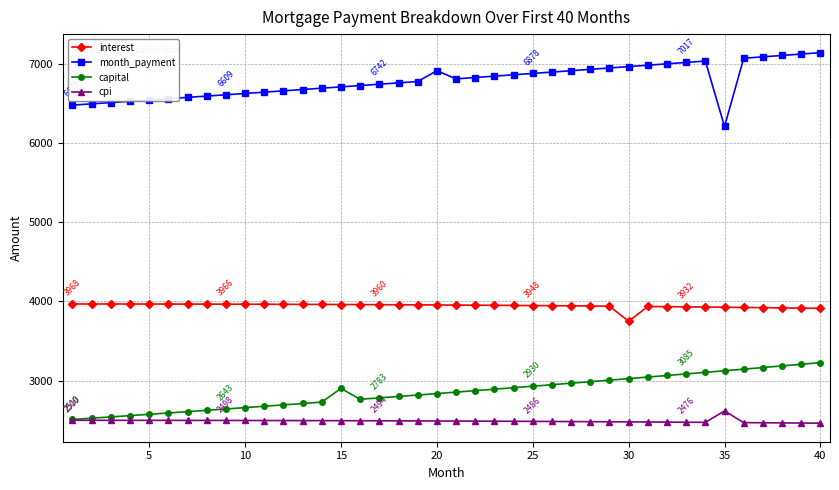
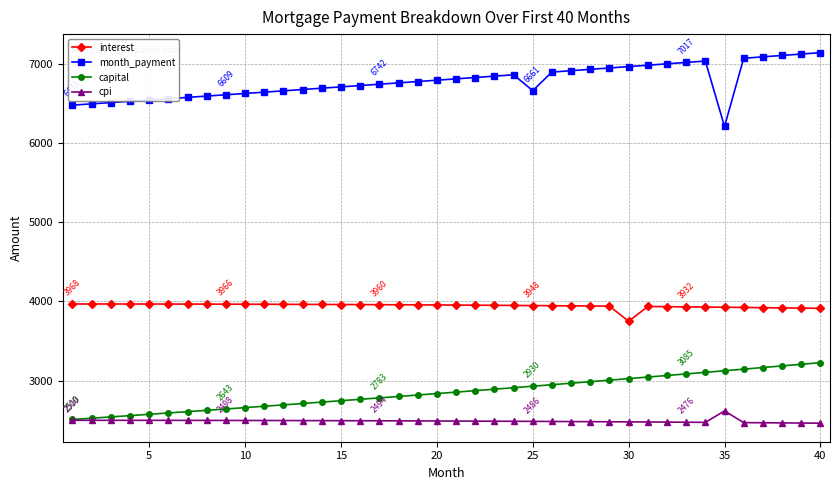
  {
    "interest": {
      "25": 3948
    },
    "month_payment": {
-     "20": 6900,
-     "25": 6878
+     "20": 6800,
+     "25": 6661
    },
    "capital": {
      "5": 2600,
      "10": 2700,
-     "15": 2900,
+     "15": 2700,
      "20": 2800,
      "30": 3000,
      "35": 3100,
      "40": 3200
    },
    "cpi": {
      "25": 2486
    }
  }
